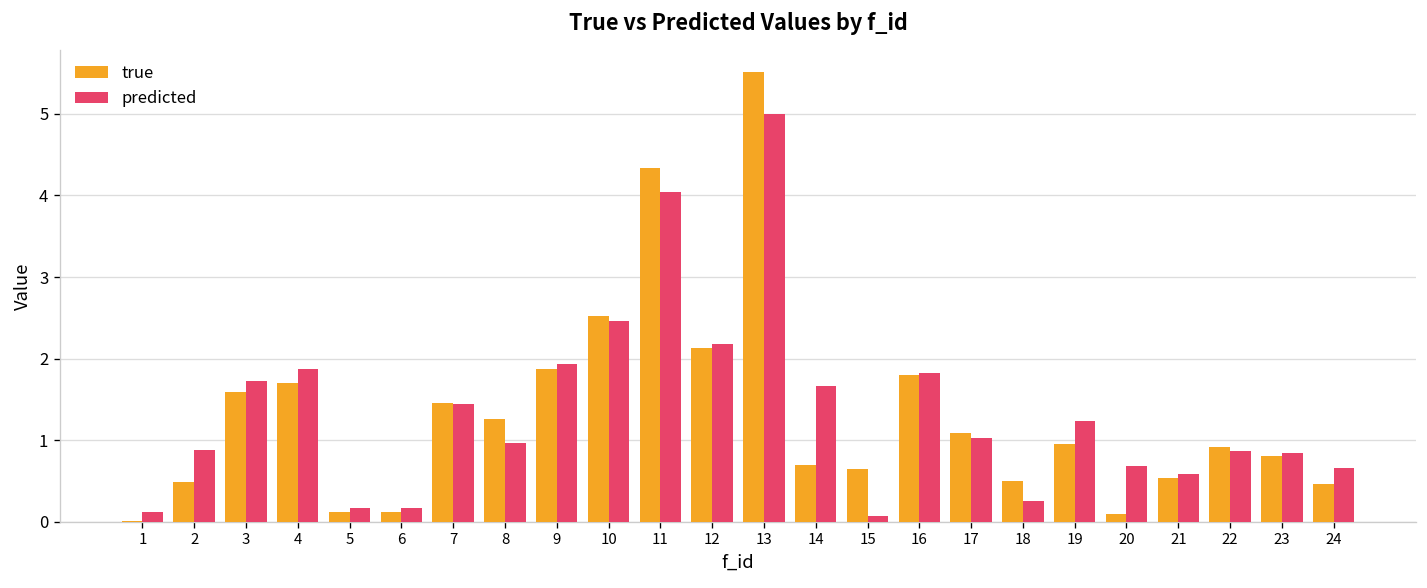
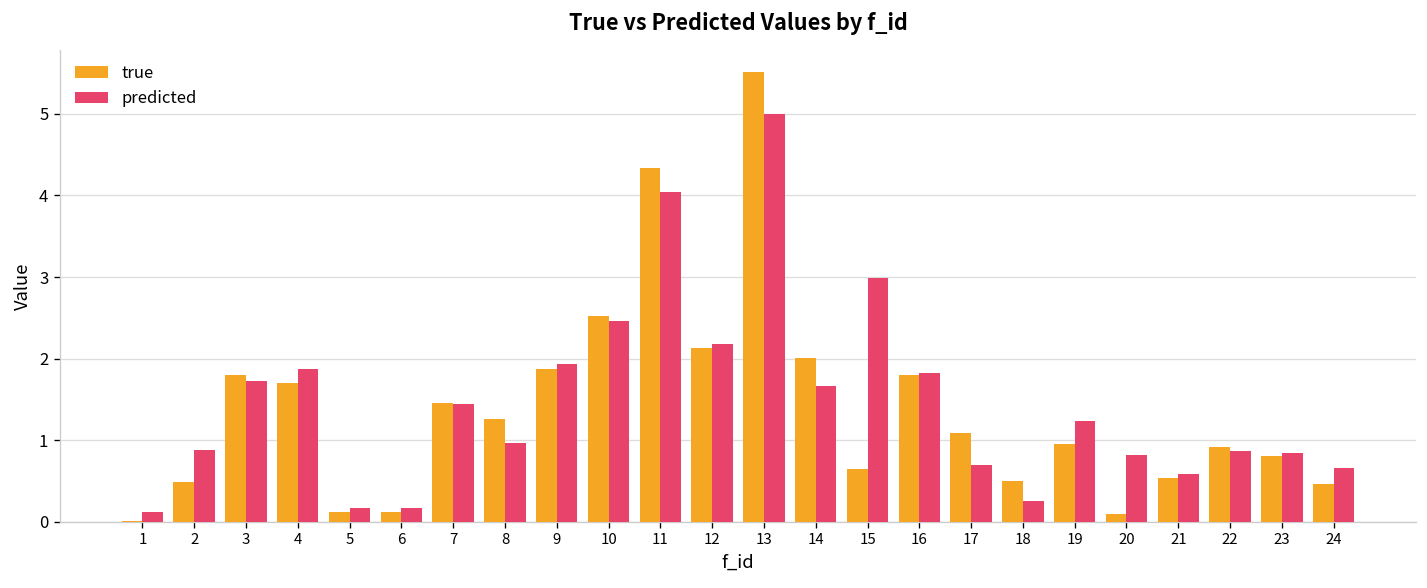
  {
    "true": {
      "2": 0.5,
-     "3": 1.6,
+     "3": 1.8,
      "4": 1.7,
      "5": 0.1,
      "6": 0.1,
      "7": 1.5,
      "8": 1.3,
      "9": 1.9,
      "10": 2.5,
      "11": 4.3,
      "12": 2.1,
      "13": 5.5,
-     "14": 0.7,
+     "14": 2.0,
      "15": 0.6,
      "16": 1.8,
      "17": 1.1,
      "18": 0.5,
      "19": 1.0,
      "20": 0.1,
      "21": 0.5,
      "22": 0.9,
      "23": 0.8,
      "24": 0.5
    },
    "predicted": {
      "1": 0.1,
      "2": 0.9,
      "3": 1.7,
      "4": 1.9,
      "5": 0.2,
      "6": 0.2,
      "7": 1.4,
      "8": 1.0,
      "9": 1.9,
      "10": 2.5,
      "11": 4.0,
      "12": 2.2,
      "13": 5.0,
      "14": 1.7,
-     "15": 0.1,
+     "15": 3.0,
      "16": 1.8,
-     "17": 1.0,
+     "17": 0.7,
      "18": 0.2,
      "19": 1.2,
-     "20": 0.7,
+     "20": 0.8,
      "21": 0.6,
      "22": 0.9,
      "23": 0.8,
      "24": 0.7
    }
  }
